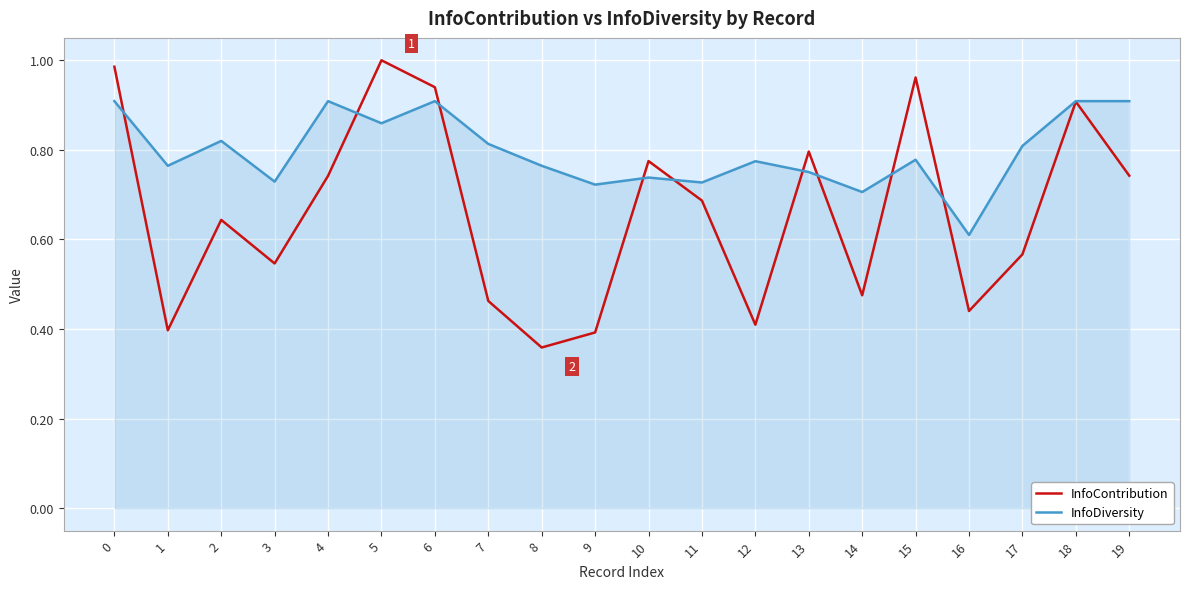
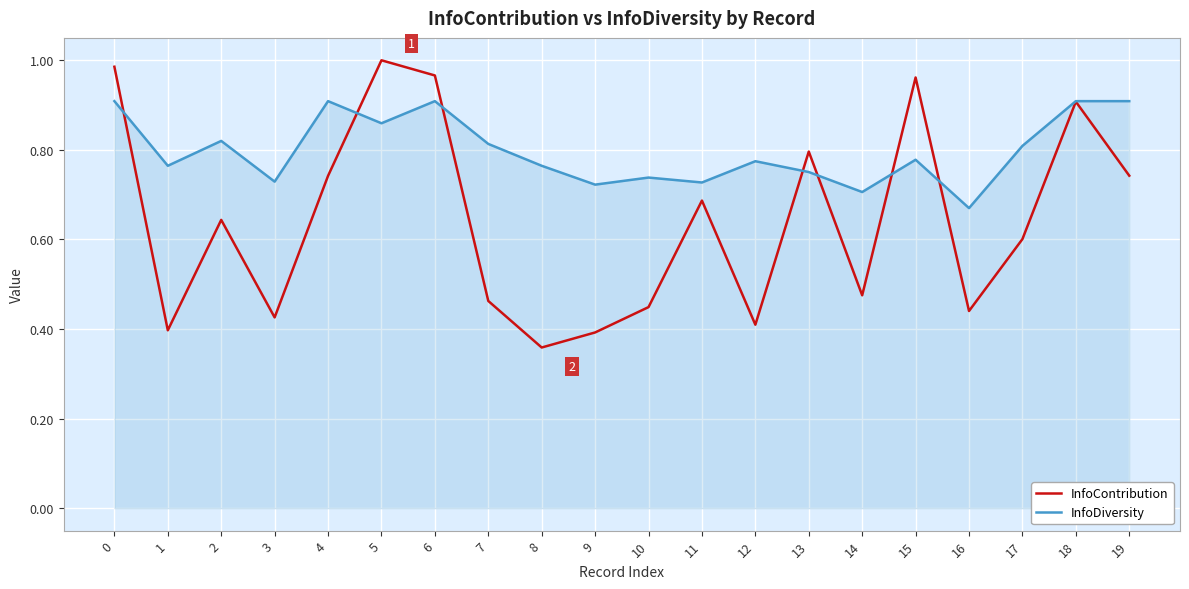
  {
    "InfoContribution": {
      "0": 0.99,
      "1": 0.40,
      "2": 0.64,
-     "3": 0.55,
+     "3": 0.43,
      "4": 0.74,
-     "6": 0.94,
+     "6": 0.97,
      "7": 0.46,
      "8": 0.36,
      "9": 0.39,
-     "10": 0.78,
+     "10": 0.45,
      "11": 0.69,
      "12": 0.41,
      "13": 0.80,
      "14": 0.48,
      "15": 0.96,
      "16": 0.44,
-     "17": 0.57,
+     "17": 0.60,
      "19": 0.74
    },
    "InfoDiversity": {
      "0": 0.91,
      "1": 0.76,
      "2": 0.82,
      "3": 0.73,
      "4": 0.91,
      "5": 0.86,
      "6": 0.91,
      "7": 0.81,
      "8": 0.76,
      "9": 0.72,
      "10": 0.74,
      "11": 0.73,
      "12": 0.77,
      "13": 0.75,
      "14": 0.71,
      "15": 0.78,
-     "16": 0.61,
+     "16": 0.67,
      "17": 0.81,
      "19": 0.91
    }
  }
